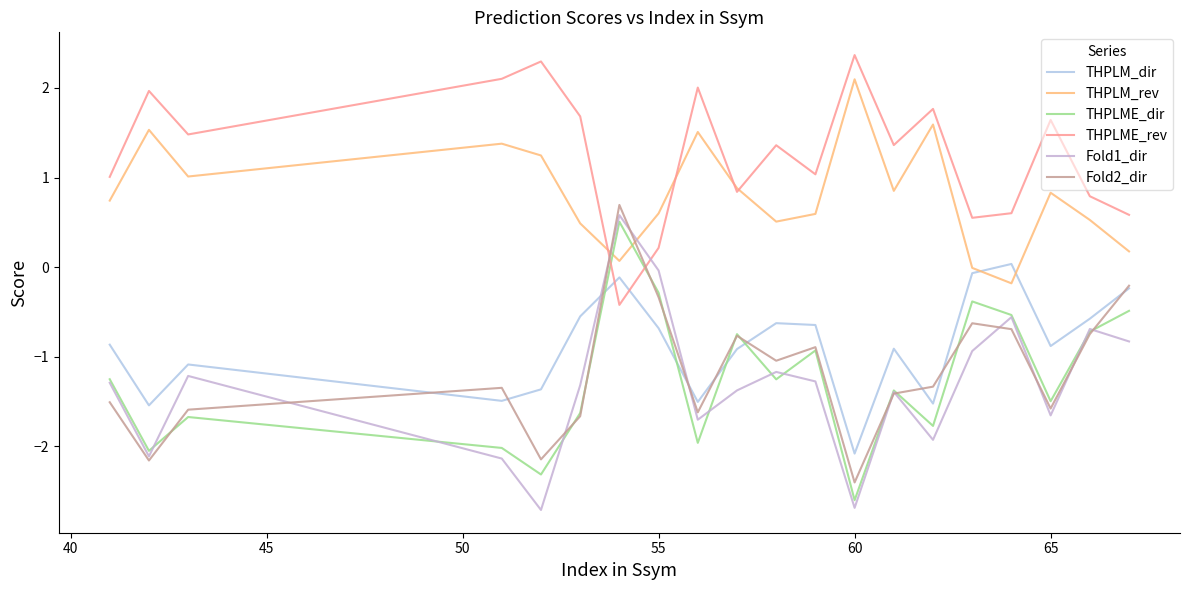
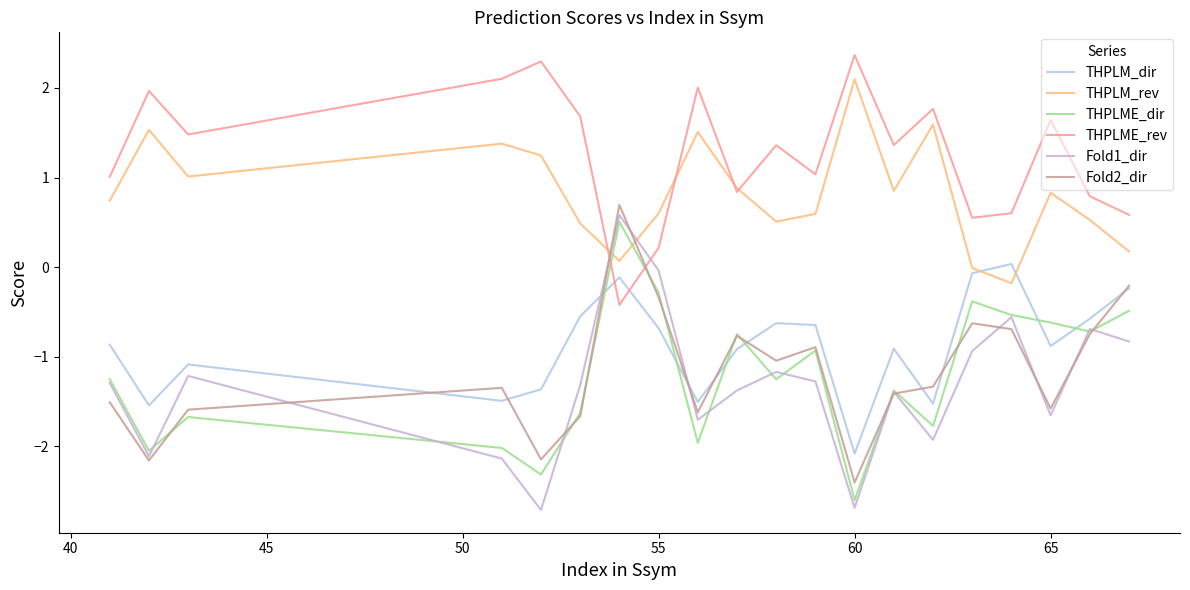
  {
    "THPLME_dir": {
      "55": -0.3,
      "60": -2.6,
-     "65": -1.5
+     "65": -0.6
    }
  }
